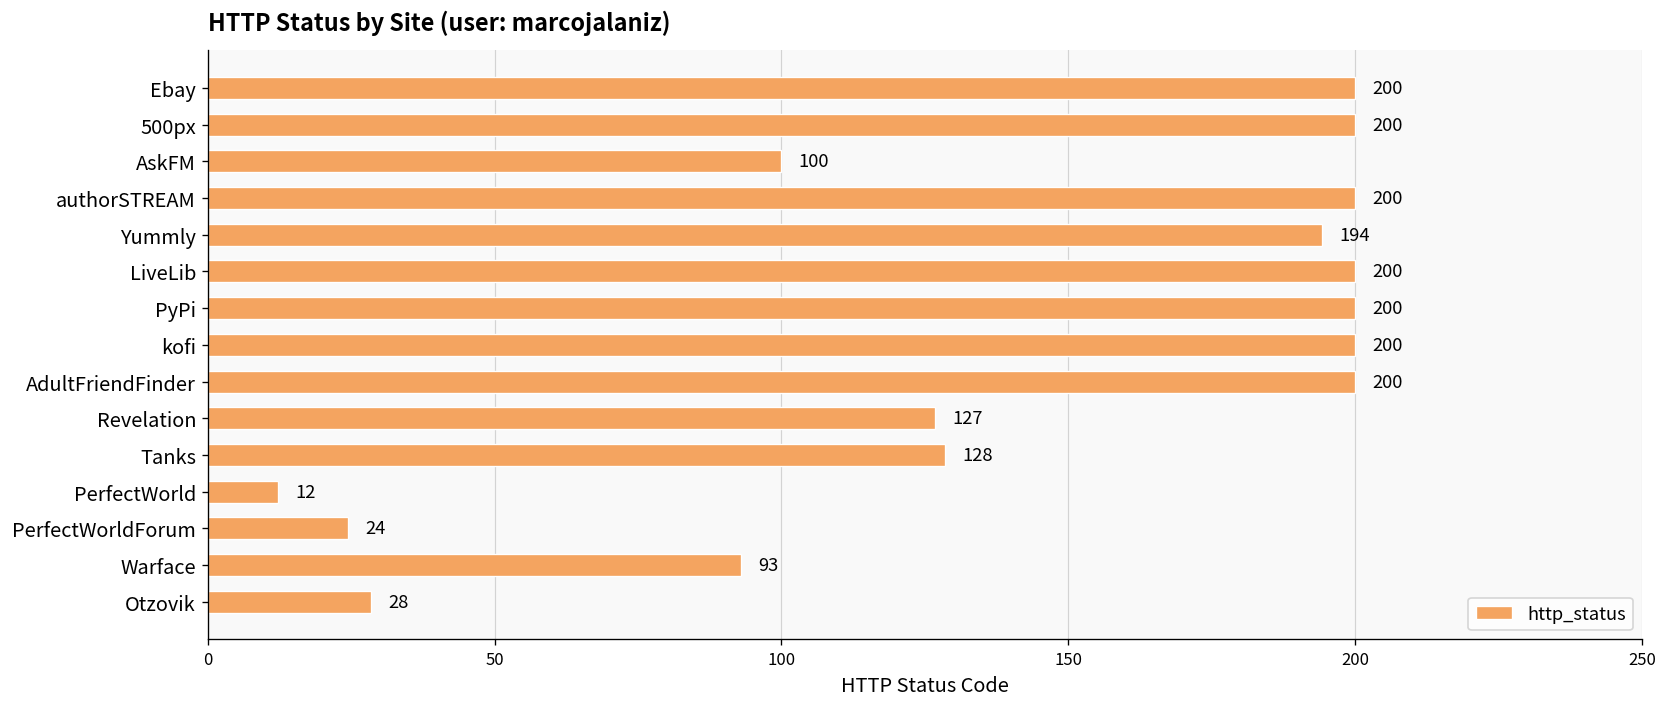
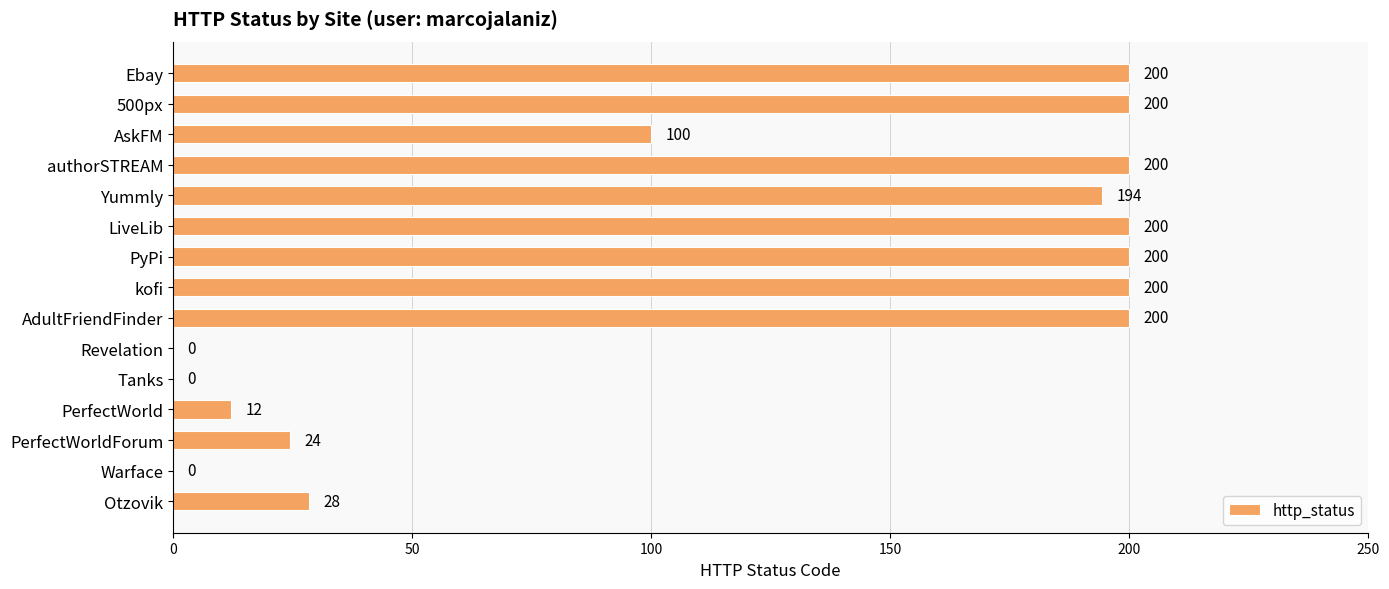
  {
    "Ebay": 200,
    "500px": 200,
    "AskFM": 100,
    "authorSTREAM": 200,
    "Yummly": 194,
    "LiveLib": 200,
    "PyPi": 200,
    "kofi": 200,
    "AdultFriendFinder": 200,
-   "Revelation": 127,
-   "Tanks": 128,
+   "Revelation": 0,
+   "Tanks": 0,
    "PerfectWorld": 12,
    "PerfectWorldForum": 24,
-   "Warface": 93,
+   "Warface": 0,
    "Otzovik": 28
  }
